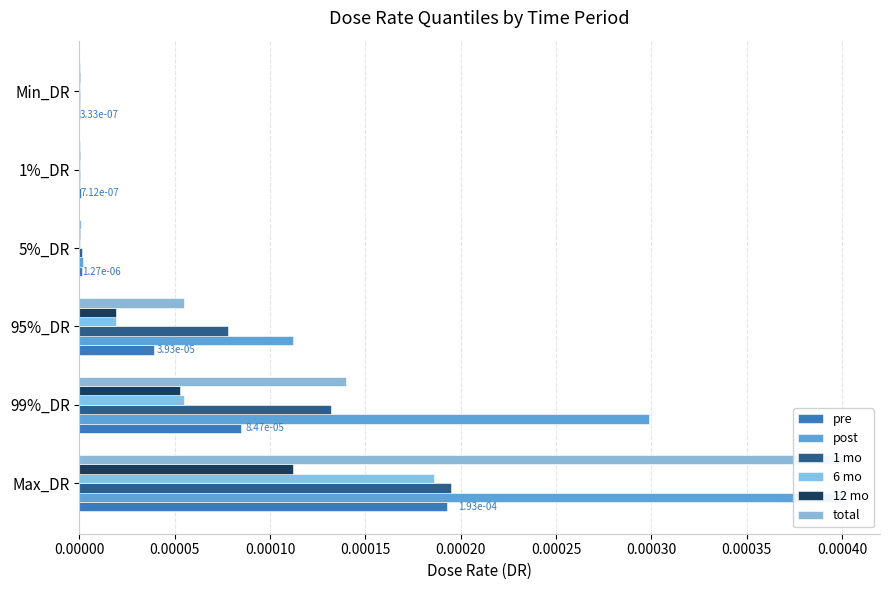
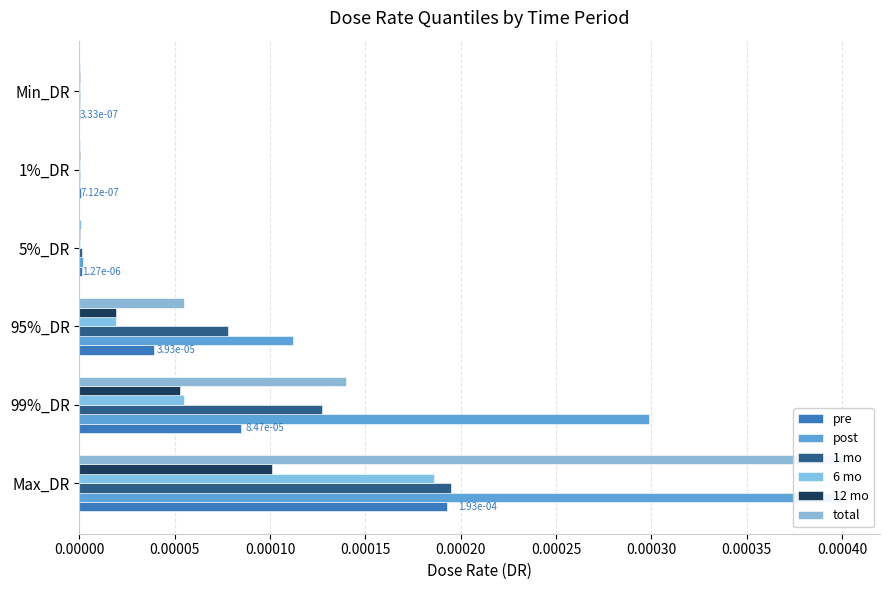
  {
    "1 mo": {
      "95%_DR": 0.000078,
-     "99%_DR": 0.000132
+     "99%_DR": 0.000127
    },
    "12 mo": {
      "95%_DR": 0.000019,
      "99%_DR": 0.000053,
-     "Max_DR": 0.000112
+     "Max_DR": 0.000101
    }
  }
